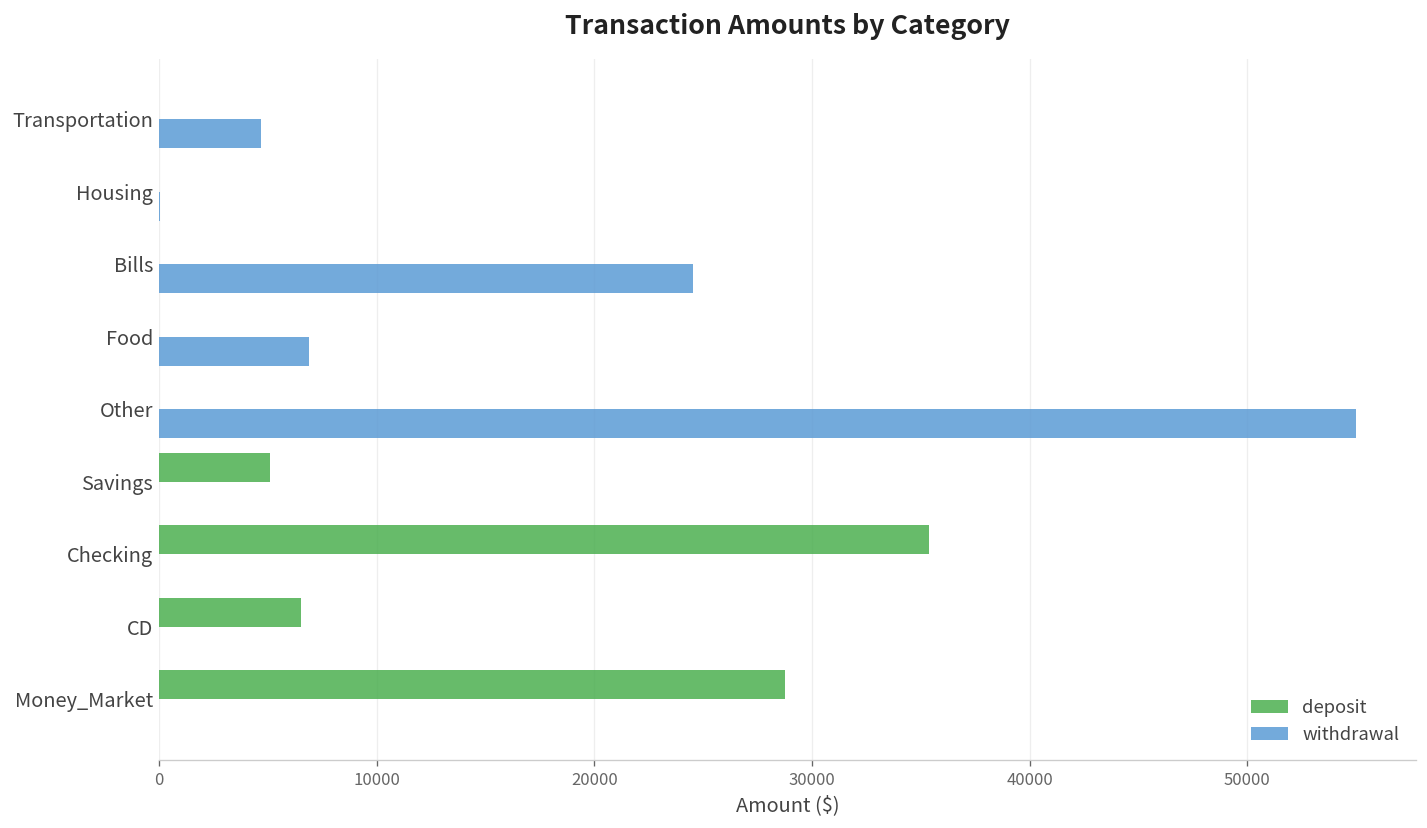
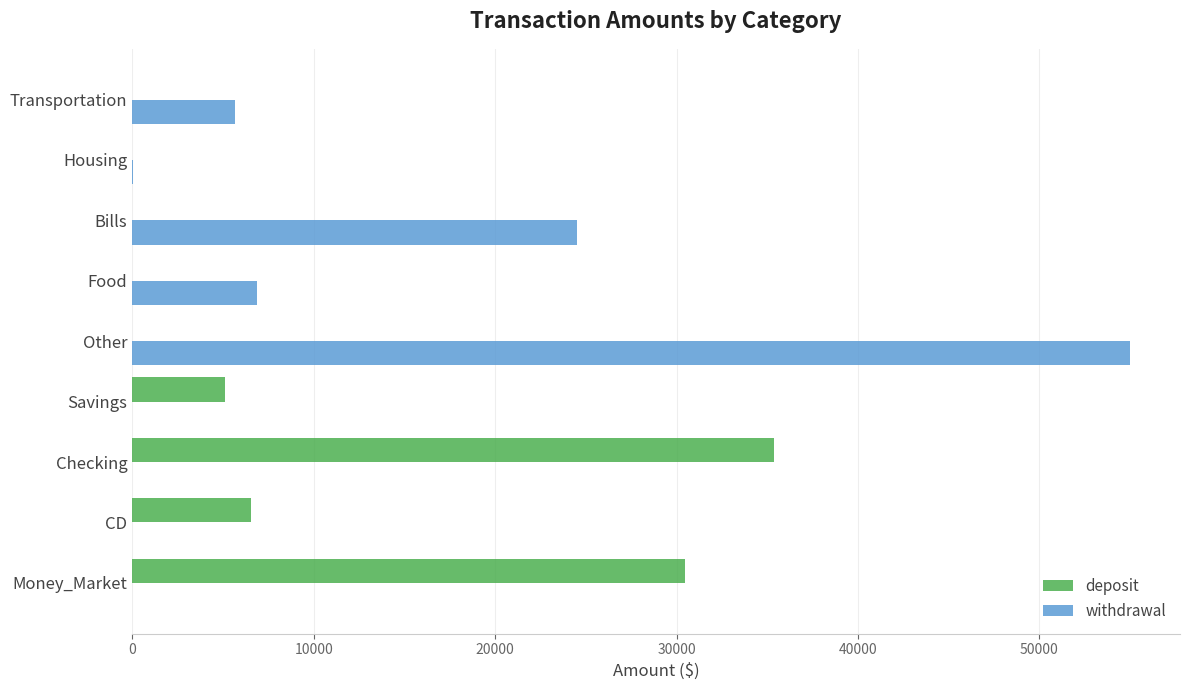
  {
    "deposit": {
      "Transportation": 0,
      "Housing": 0,
      "Bills": 0,
      "Food": 0,
      "Other": 0,
      "Savings": 5100,
      "Checking": 35400,
      "CD": 6500,
-     "Money_Market": 28800
+     "Money_Market": 30500
    },
    "withdrawal": {
-     "Transportation": 4700,
+     "Transportation": 5600,
      "Bills": 24500,
      "Food": 6900,
      "Other": 55000,
      "Savings": 0,
      "Checking": 0,
      "CD": 0,
      "Money_Market": 0
    }
  }
